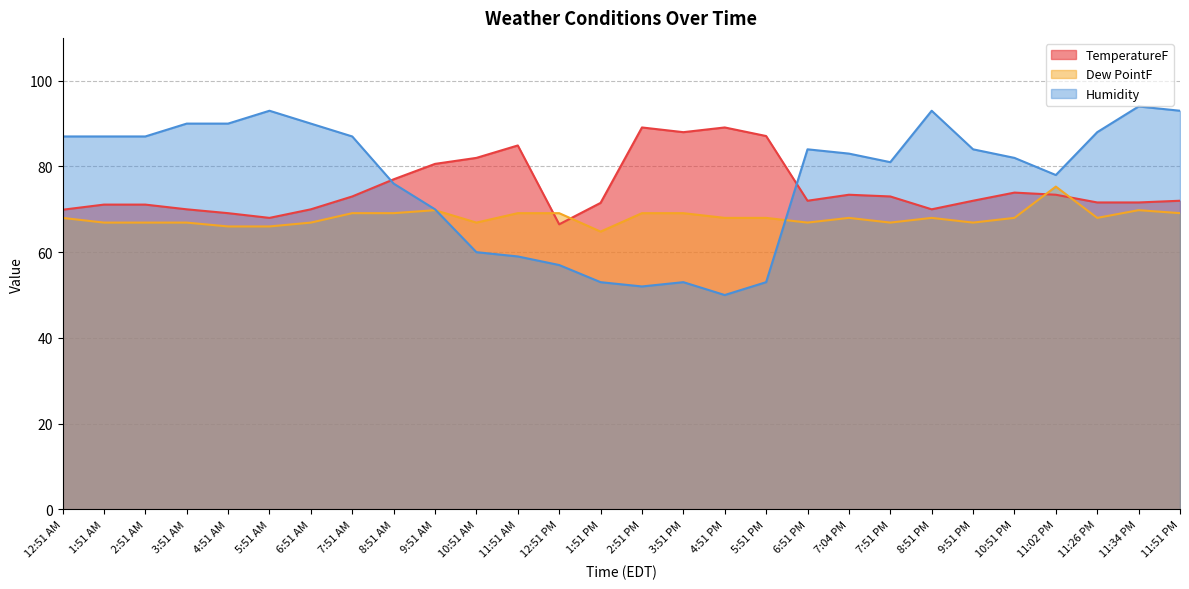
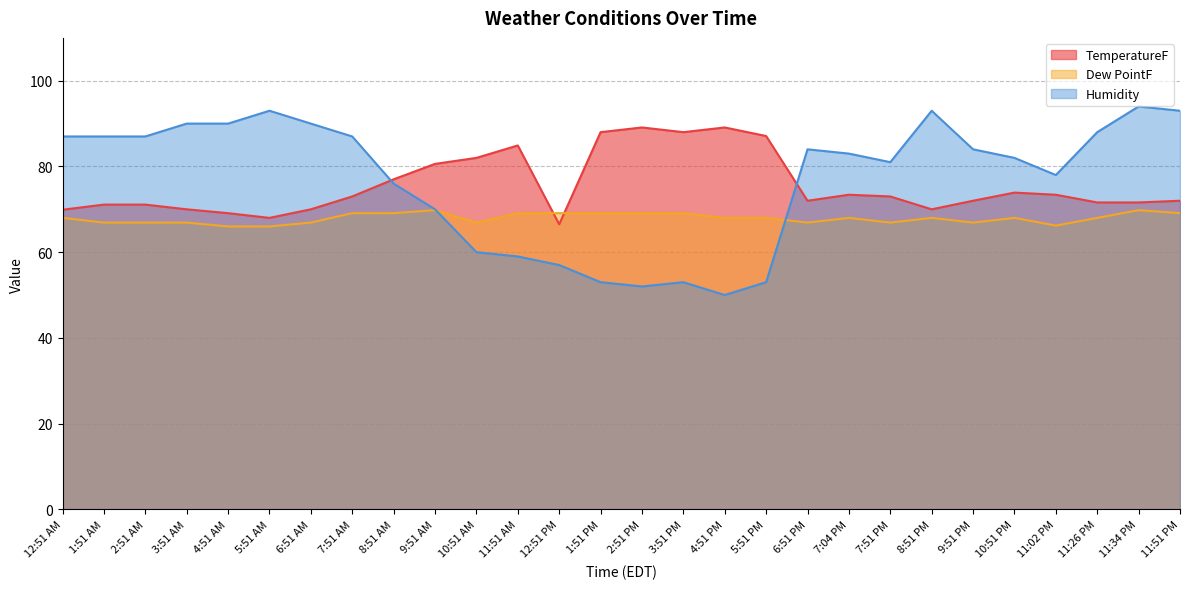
  {
    "TemperatureF": {
      "12:51 AM": 70,
      "1:51 AM": 71,
      "2:51 AM": 71,
      "3:51 AM": 70,
      "4:51 AM": 69,
      "5:51 AM": 68,
      "6:51 AM": 70,
      "7:51 AM": 73,
      "8:51 AM": 77,
      "9:51 AM": 81,
      "10:51 AM": 82,
      "11:51 AM": 85,
      "12:51 PM": 67,
-     "1:51 PM": 72,
+     "1:51 PM": 88,
      "2:51 PM": 89,
      "3:51 PM": 88,
      "4:51 PM": 89,
      "5:51 PM": 87,
      "6:51 PM": 72,
      "7:04 PM": 73,
      "7:51 PM": 73,
      "8:51 PM": 70,
      "9:51 PM": 72,
      "10:51 PM": 74,
      "11:02 PM": 73,
      "11:26 PM": 72,
      "11:34 PM": 72,
      "11:51 PM": 72
    },
    "Dew PointF": {
      "12:51 AM": 68,
      "1:51 AM": 67,
      "2:51 AM": 67,
      "3:51 AM": 67,
      "4:51 AM": 66,
      "5:51 AM": 66,
      "6:51 AM": 67,
      "7:51 AM": 69,
      "8:51 AM": 69,
      "10:51 AM": 67,
      "11:51 AM": 69,
      "12:51 PM": 69,
-     "1:51 PM": 65,
+     "1:51 PM": 69,
      "2:51 PM": 69,
      "3:51 PM": 69,
      "4:51 PM": 68,
      "5:51 PM": 68,
      "6:51 PM": 67,
      "7:04 PM": 68,
      "7:51 PM": 67,
      "8:51 PM": 68,
      "9:51 PM": 67,
      "10:51 PM": 68,
-     "11:02 PM": 75,
+     "11:02 PM": 66,
      "11:26 PM": 68,
      "11:34 PM": 70,
      "11:51 PM": 69
    },
    "Humidity": {
      "12:51 AM": 87,
      "1:51 AM": 87,
      "2:51 AM": 87,
      "3:51 AM": 90,
      "4:51 AM": 90,
      "5:51 AM": 93,
      "6:51 AM": 90,
      "7:51 AM": 87,
      "8:51 AM": 76,
      "10:51 AM": 60,
      "11:51 AM": 59,
      "12:51 PM": 57,
      "1:51 PM": 53,
      "2:51 PM": 52,
      "3:51 PM": 53,
      "4:51 PM": 50,
      "5:51 PM": 53,
      "6:51 PM": 84,
      "7:04 PM": 83,
      "7:51 PM": 81,
      "8:51 PM": 93,
      "9:51 PM": 84,
      "10:51 PM": 82,
      "11:02 PM": 78,
      "11:26 PM": 88,
      "11:34 PM": 94,
      "11:51 PM": 93
    }
  }
